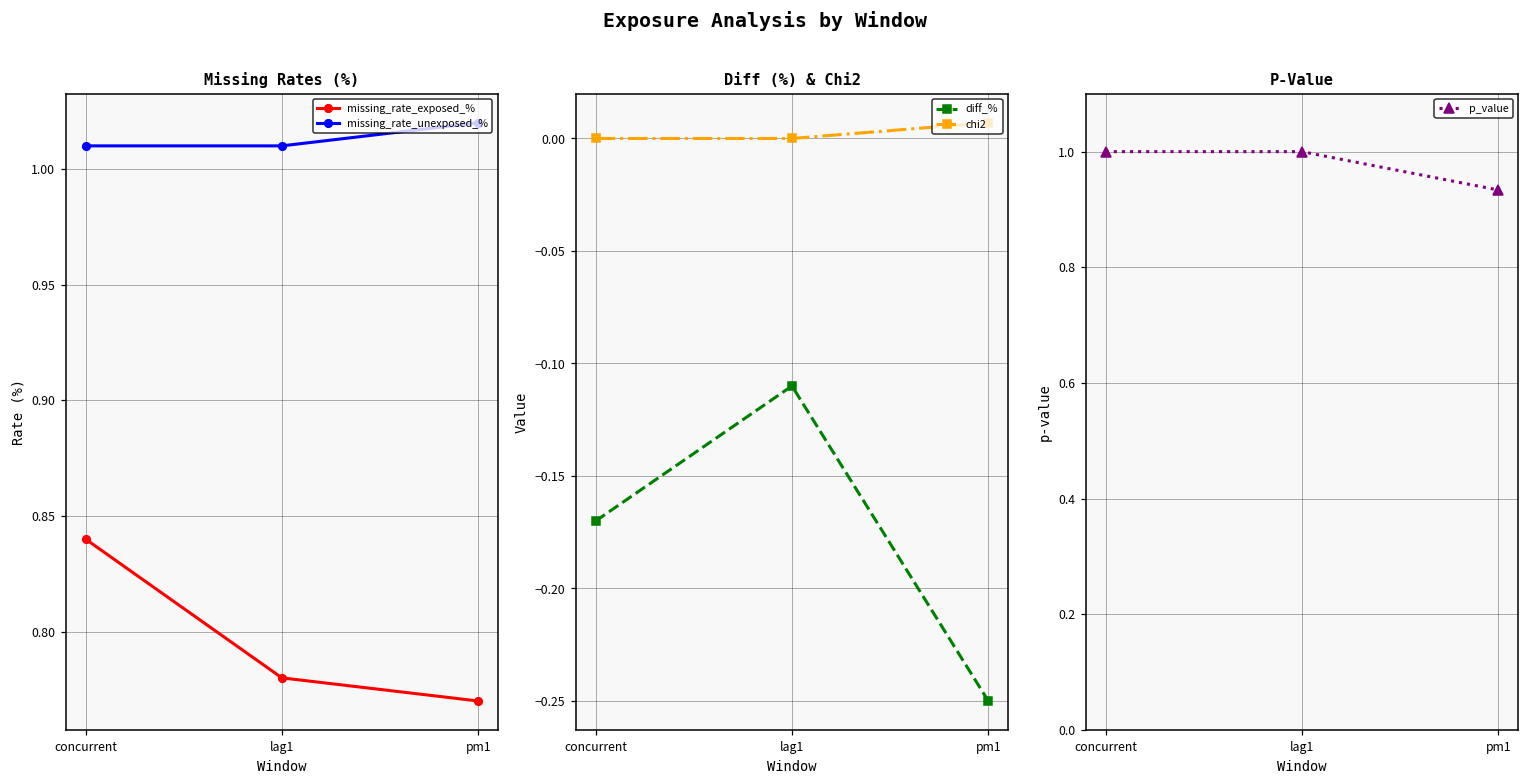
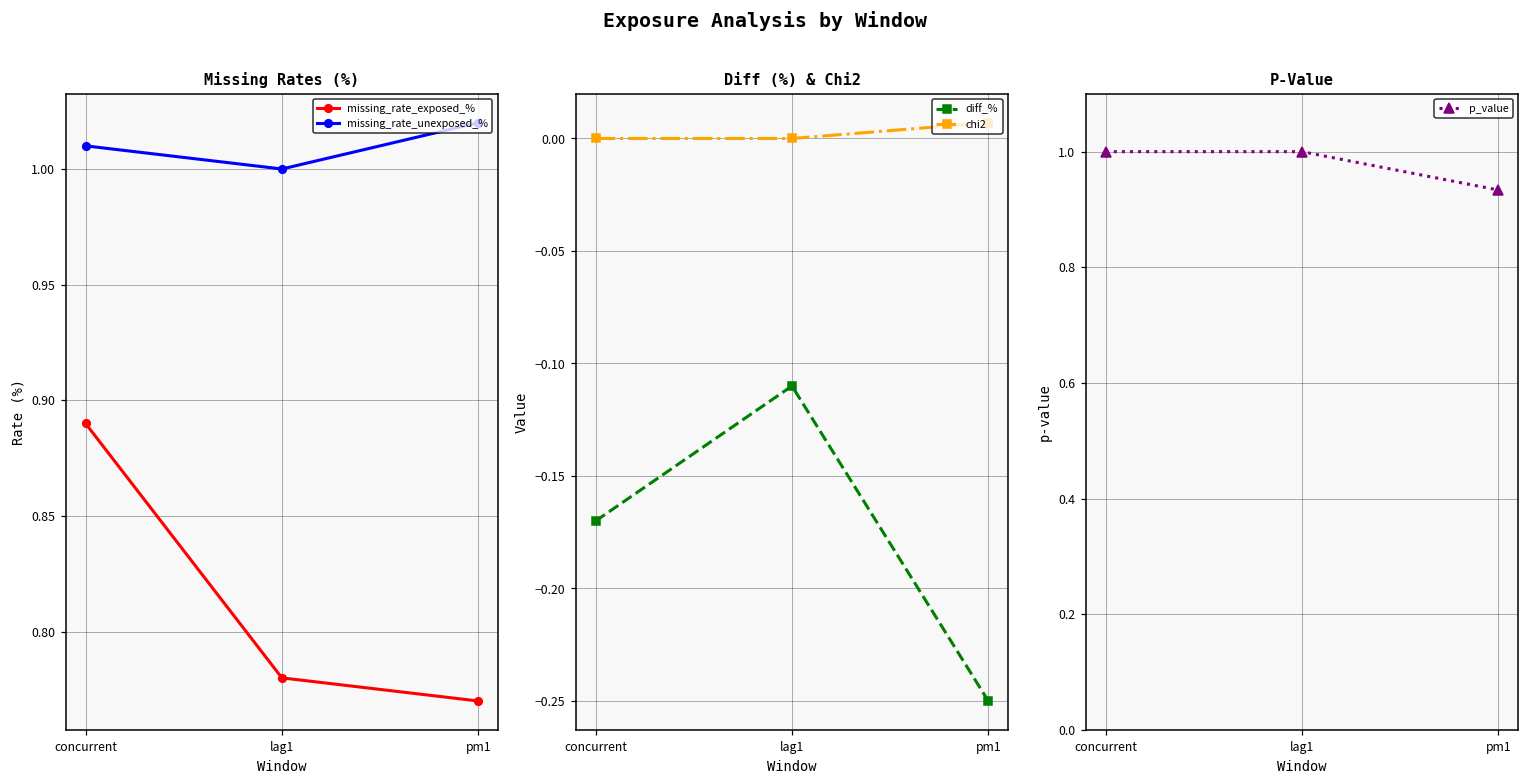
  {
    "Missing Rates (%)": {
      "missing_rate_exposed_%": {
-       "concurrent": 0.84,
+       "concurrent": 0.89,
        "lag1": 0.78,
        "pm1": 0.77
      },
      "missing_rate_unexposed_%": {
        "concurrent": 1.01,
-       "lag1": 1.01
+       "lag1": 1.00
      }
    },
    "Diff (%) & Chi2": {
      "diff_%": {
        "concurrent": -0.170,
        "lag1": -0.110,
        "pm1": -0.250
      },
      "chi2": {
        "concurrent": 0.000,
        "lag1": 0.000
      }
    },
    "P-Value": {
      "concurrent": 1.00,
      "lag1": 1.00,
      "pm1": 0.93
    }
  }
